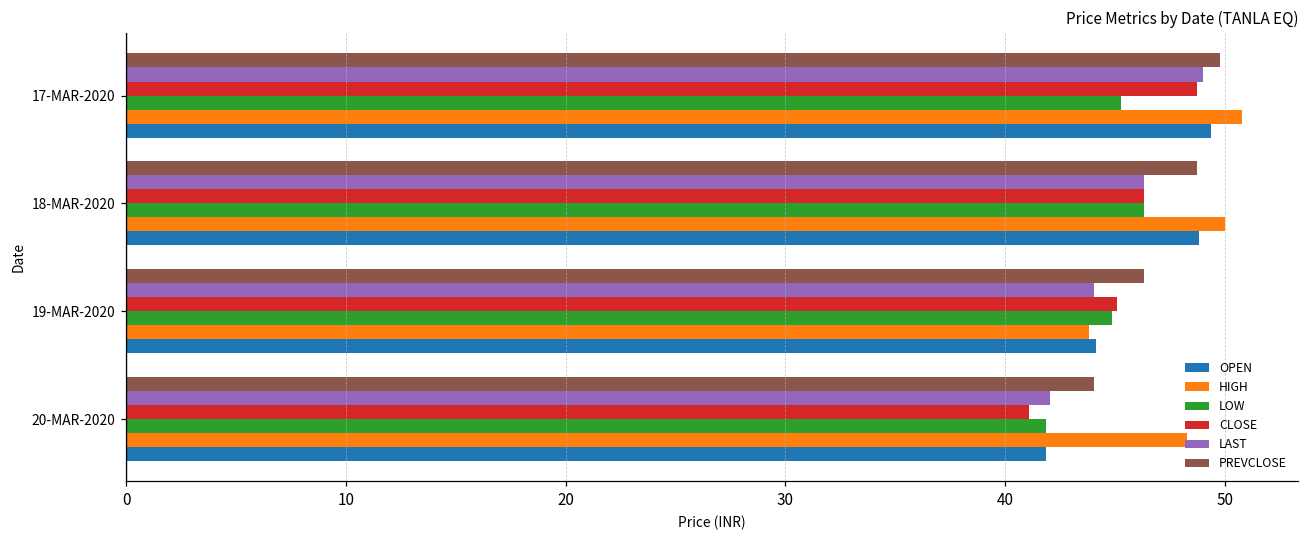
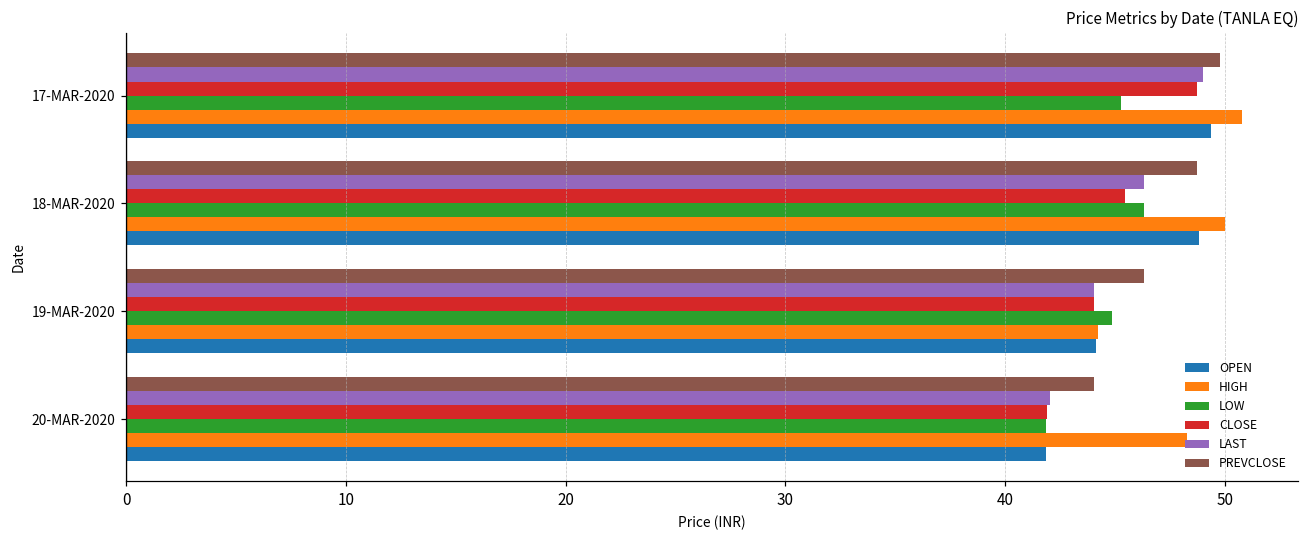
  {
    "OPEN": {
      "17-MAR-2020": 49.4,
      "18-MAR-2020": 48.9,
      "19-MAR-2020": 44.2,
      "20-MAR-2020": 41.9
    },
    "HIGH": {
      "17-MAR-2020": 50.8,
      "18-MAR-2020": 50.0,
-     "19-MAR-2020": 43.8,
+     "19-MAR-2020": 44.3,
      "20-MAR-2020": 48.3
    },
    "LOW": {
      "17-MAR-2020": 45.3,
      "18-MAR-2020": 46.4,
      "19-MAR-2020": 44.9,
      "20-MAR-2020": 41.9
    },
    "CLOSE": {
      "17-MAR-2020": 48.8,
-     "18-MAR-2020": 46.4,
-     "19-MAR-2020": 45.1,
-     "20-MAR-2020": 41.1
+     "18-MAR-2020": 45.5,
+     "19-MAR-2020": 44.1,
+     "20-MAR-2020": 41.9
    },
    "LAST": {
      "17-MAR-2020": 49.0,
      "18-MAR-2020": 46.4,
      "19-MAR-2020": 44.1,
      "20-MAR-2020": 42.1
    },
    "PREVCLOSE": {
      "17-MAR-2020": 49.8,
      "18-MAR-2020": 48.8,
      "19-MAR-2020": 46.4,
      "20-MAR-2020": 44.1
    }
  }
